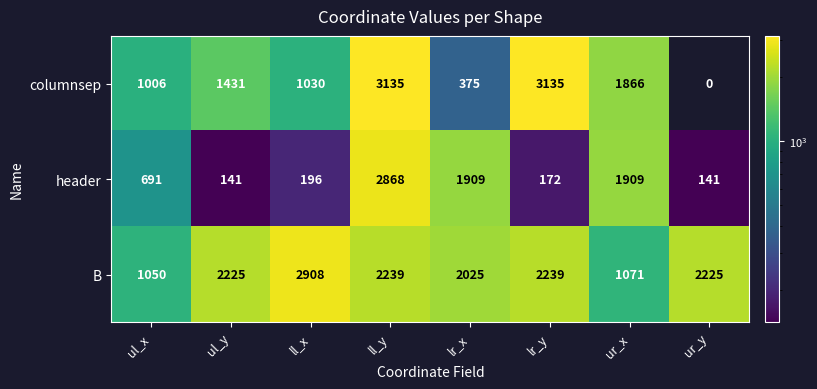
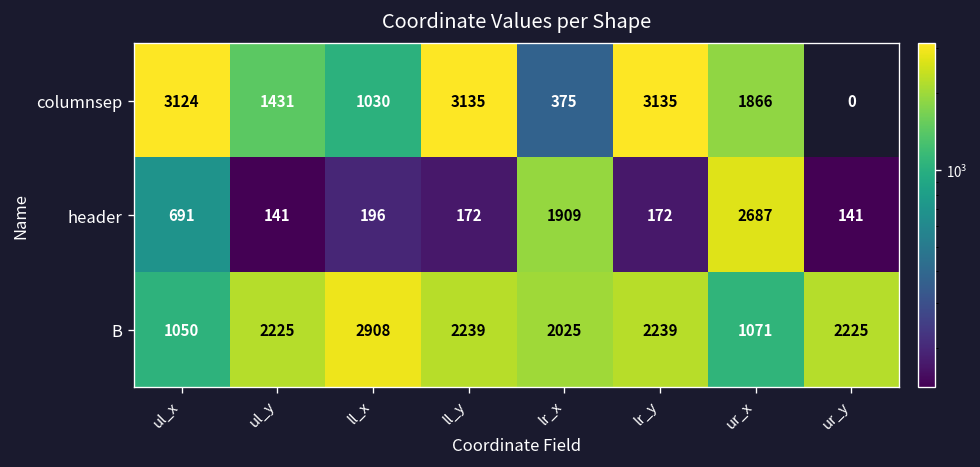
  {
    "columnsep": {
-     "ul_x": 1006,
+     "ul_x": 3124,
      "ul_y": 1431,
      "ll_x": 1030,
      "ll_y": 3135,
      "lr_x": 375,
      "lr_y": 3135,
      "ur_x": 1866,
      "ur_y": 0
    },
    "header": {
      "ul_x": 691,
      "ul_y": 141,
      "ll_x": 196,
-     "ll_y": 2868,
+     "ll_y": 172,
      "lr_x": 1909,
      "lr_y": 172,
-     "ur_x": 1909,
+     "ur_x": 2687,
      "ur_y": 141
    },
    "B": {
      "ul_x": 1050,
      "ul_y": 2225,
      "ll_x": 2908,
      "ll_y": 2239,
      "lr_x": 2025,
      "lr_y": 2239,
      "ur_x": 1071,
      "ur_y": 2225
    }
  }
